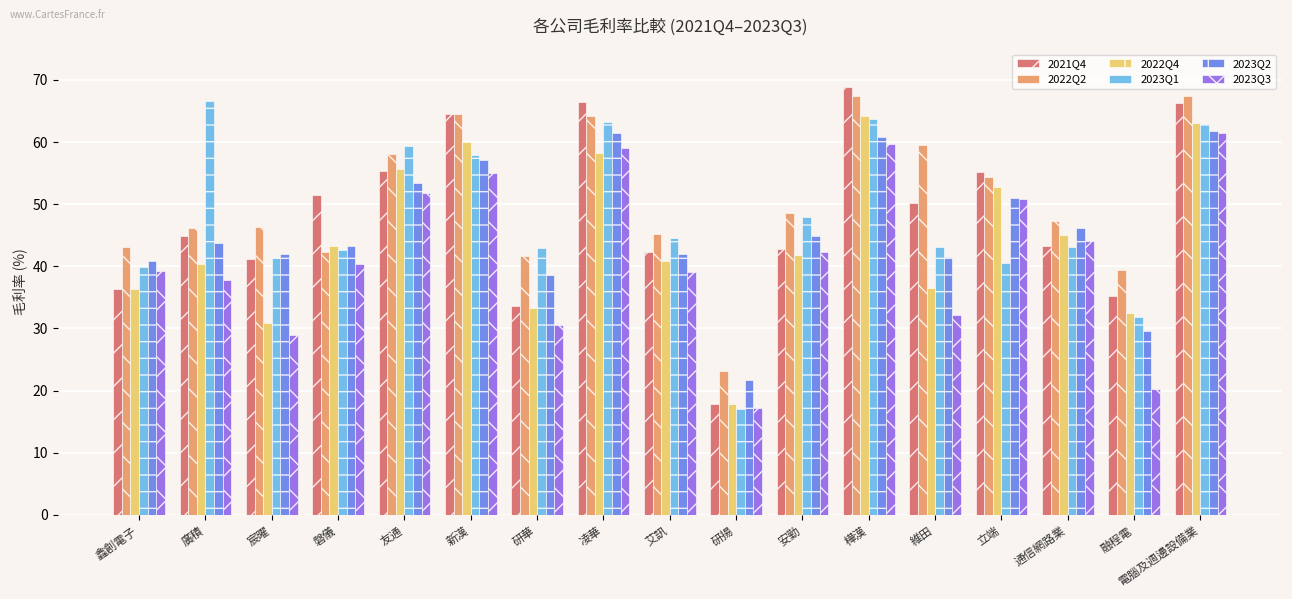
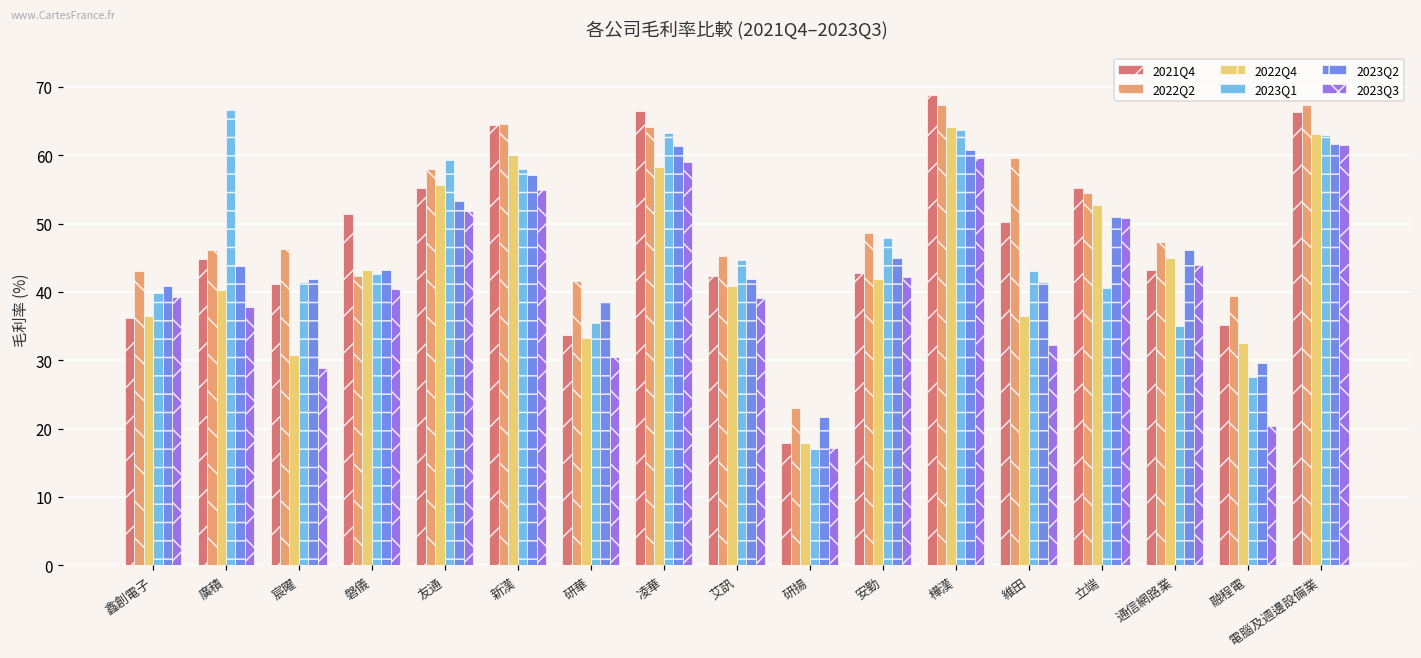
  {
    "2023Q1": {
      "鑫創電子": 40,
      "廣積": 67,
      "宸曜": 41,
      "磐儀": 43,
      "友通": 59,
      "新漢": 58,
-     "研華": 43,
+     "研華": 36,
      "凌華": 63,
      "艾訊": 45,
      "研揚": 17,
      "安勤": 48,
      "樺漢": 64,
      "維田": 43,
      "立端": 41,
-     "通信網路業": 43,
-     "融程電": 32,
+     "通信網路業": 35,
+     "融程電": 28,
      "電腦及週邊設備業": 63
    }
  }
